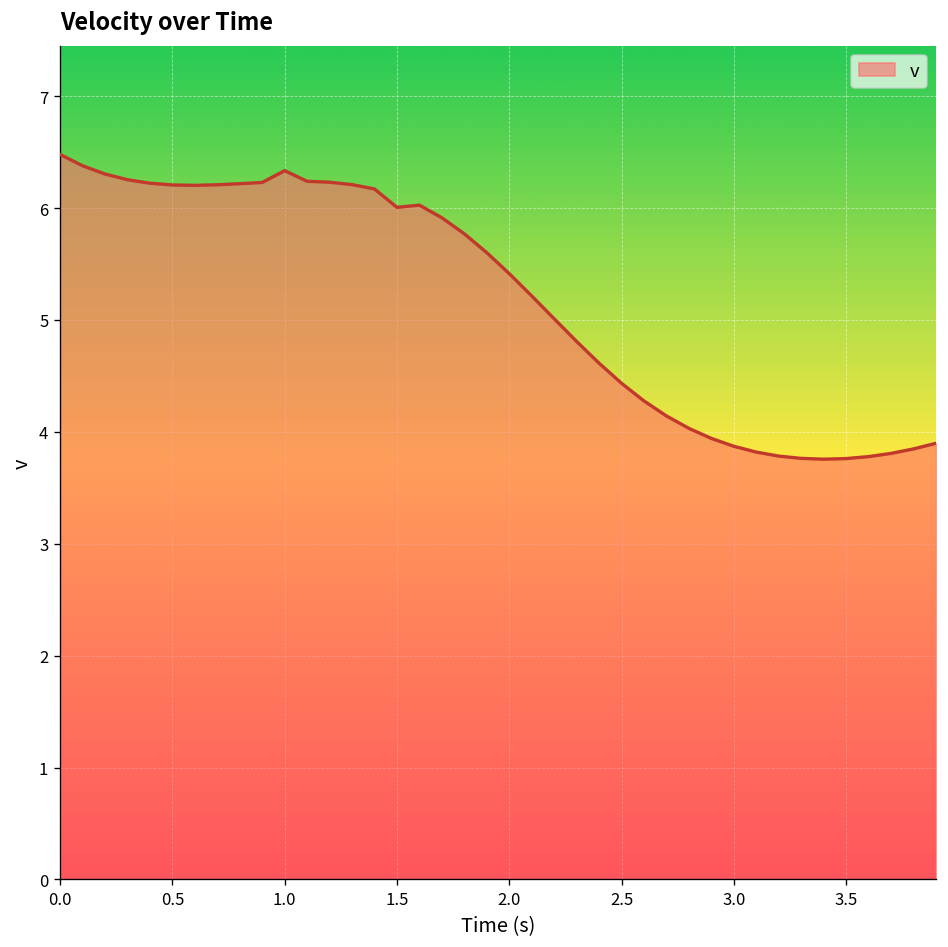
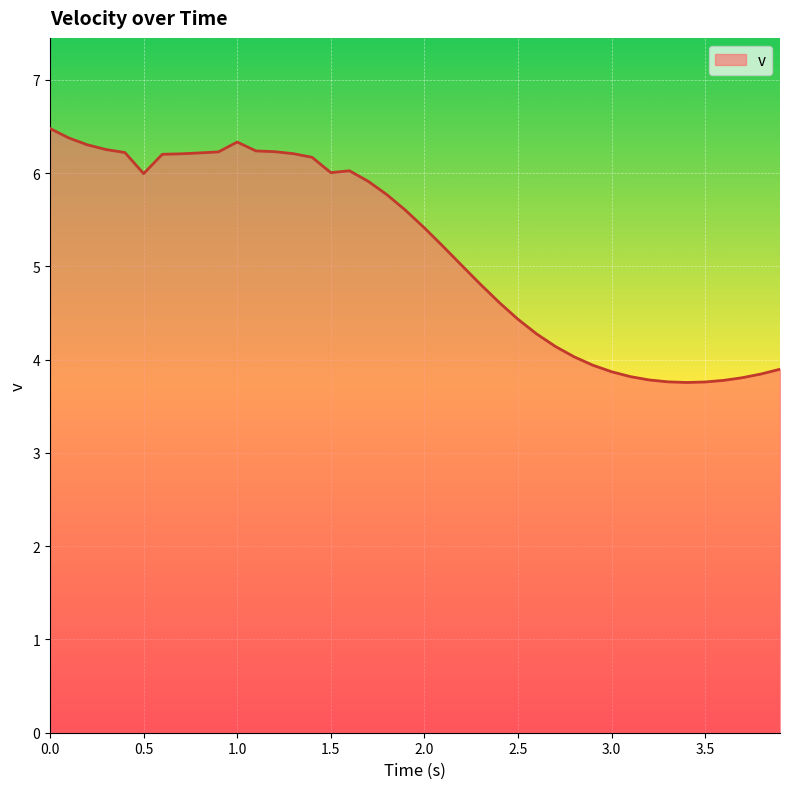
  {
    "0.0": 6.5,
-   "0.5": 6.2,
+   "0.5": 6.0,
    "1.0": 6.3,
    "1.5": 6.0,
    "2.0": 5.4,
    "2.5": 4.4,
    "3.0": 3.9,
    "3.5": 3.8
  }
